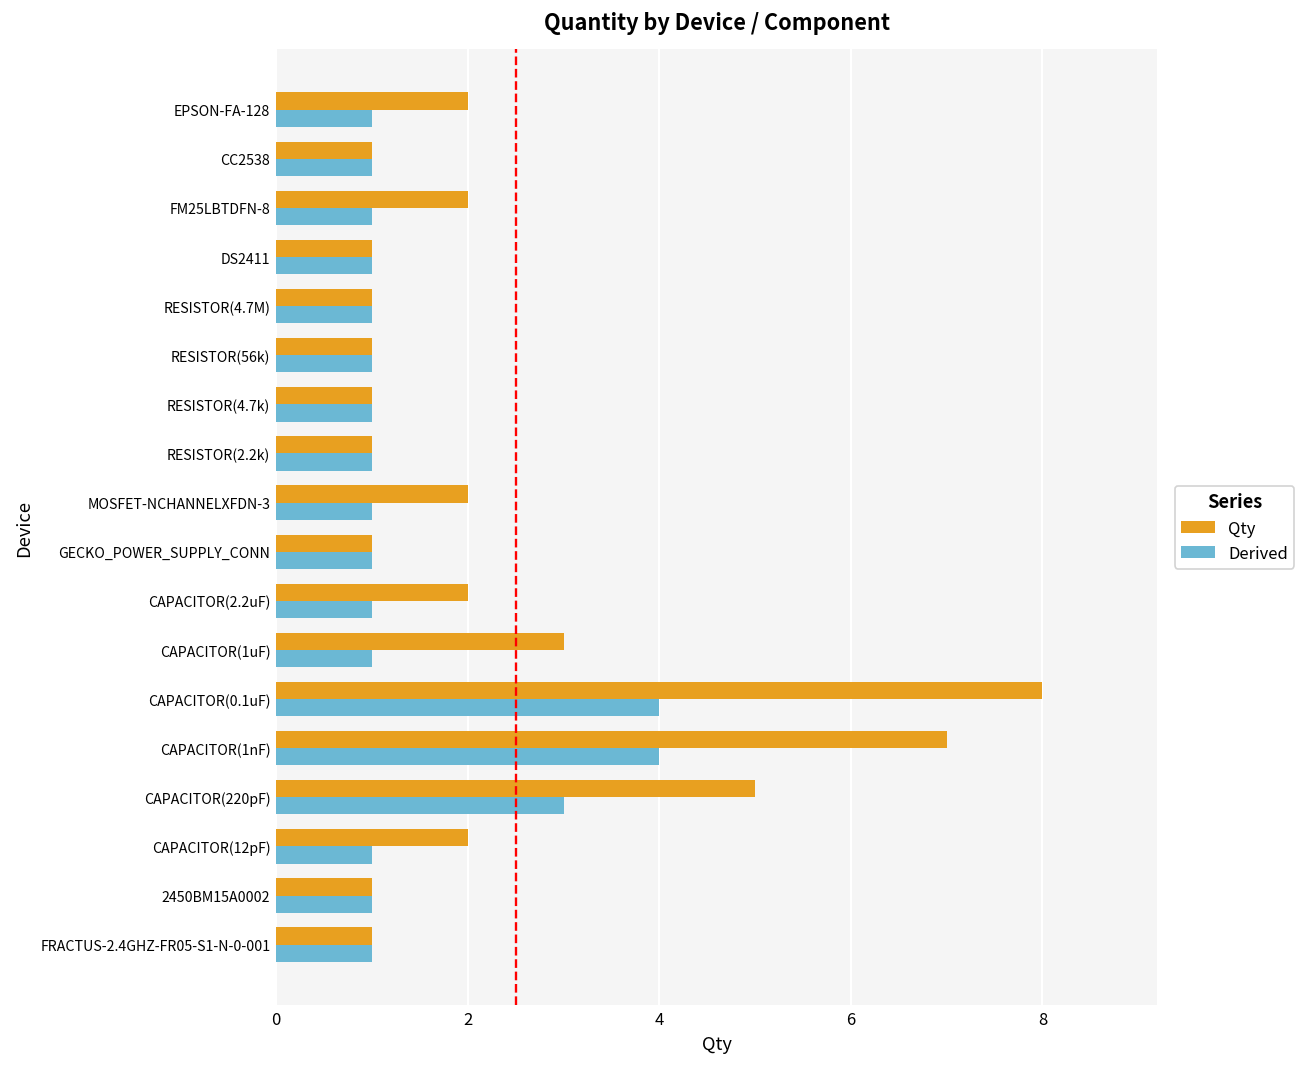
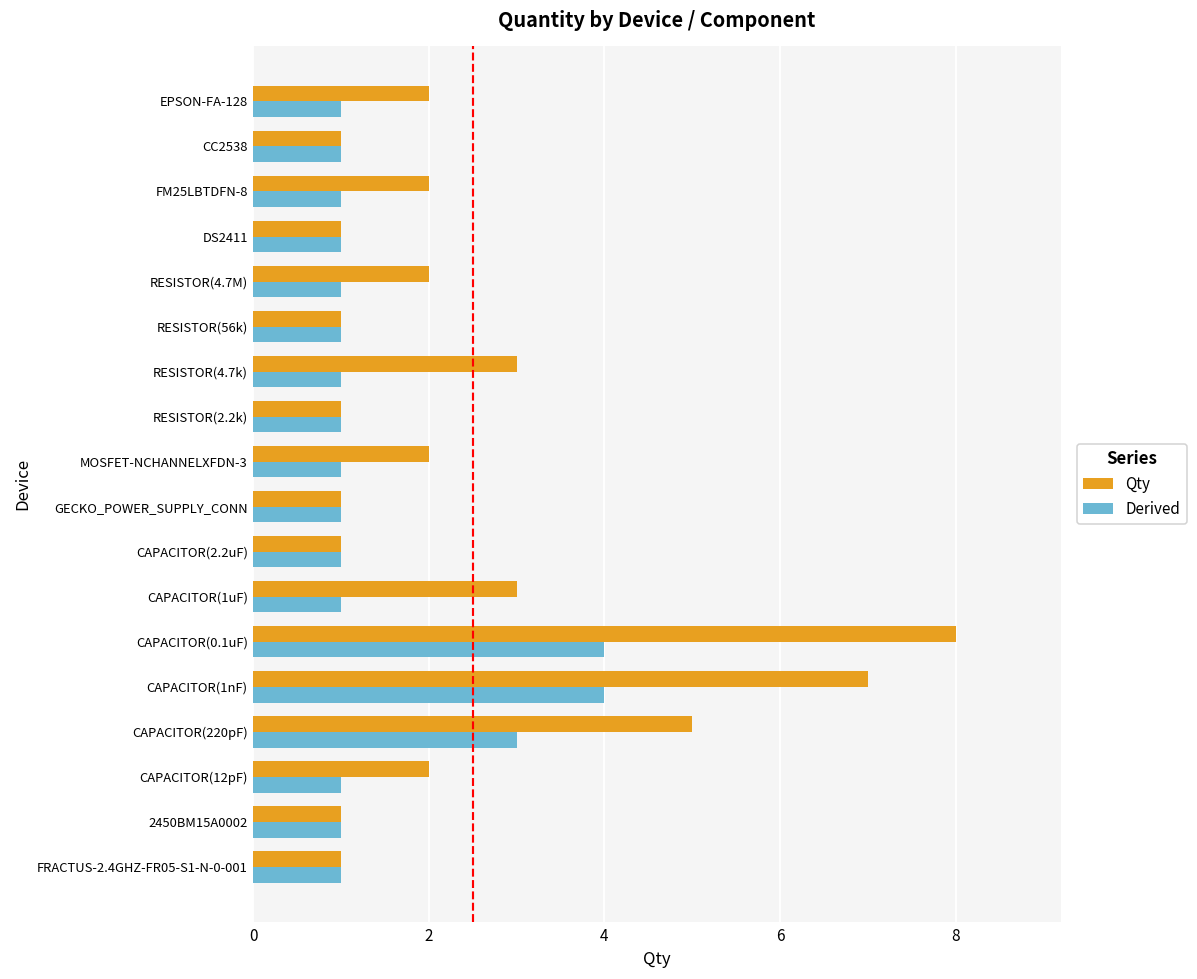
  {
    "Qty": {
      "EPSON-FA-128": 2,
      "CC2538": 1,
      "FM25LBTDFN-8": 2,
      "DS2411": 1,
-     "RESISTOR(4.7M)": 1,
+     "RESISTOR(4.7M)": 2,
      "RESISTOR(56k)": 1,
-     "RESISTOR(4.7k)": 1,
+     "RESISTOR(4.7k)": 3,
      "RESISTOR(2.2k)": 1,
      "MOSFET-NCHANNELXFDN-3": 2,
      "GECKO_POWER_SUPPLY_CONN": 1,
-     "CAPACITOR(2.2uF)": 2,
+     "CAPACITOR(2.2uF)": 1,
      "CAPACITOR(1uF)": 3,
      "CAPACITOR(0.1uF)": 8,
      "CAPACITOR(1nF)": 7,
      "CAPACITOR(220pF)": 5,
      "CAPACITOR(12pF)": 2,
      "2450BM15A0002": 1,
      "FRACTUS-2.4GHZ-FR05-S1-N-0-001": 1
    },
    "Derived": {
      "EPSON-FA-128": 1,
      "CC2538": 1,
      "FM25LBTDFN-8": 1,
      "DS2411": 1,
      "RESISTOR(4.7M)": 1,
      "RESISTOR(56k)": 1,
      "RESISTOR(4.7k)": 1,
      "RESISTOR(2.2k)": 1,
      "MOSFET-NCHANNELXFDN-3": 1,
      "GECKO_POWER_SUPPLY_CONN": 1,
      "CAPACITOR(2.2uF)": 1,
      "CAPACITOR(1uF)": 1,
      "CAPACITOR(0.1uF)": 4,
      "CAPACITOR(1nF)": 4,
      "CAPACITOR(220pF)": 3,
      "CAPACITOR(12pF)": 1,
      "2450BM15A0002": 1,
      "FRACTUS-2.4GHZ-FR05-S1-N-0-001": 1
    }
  }
